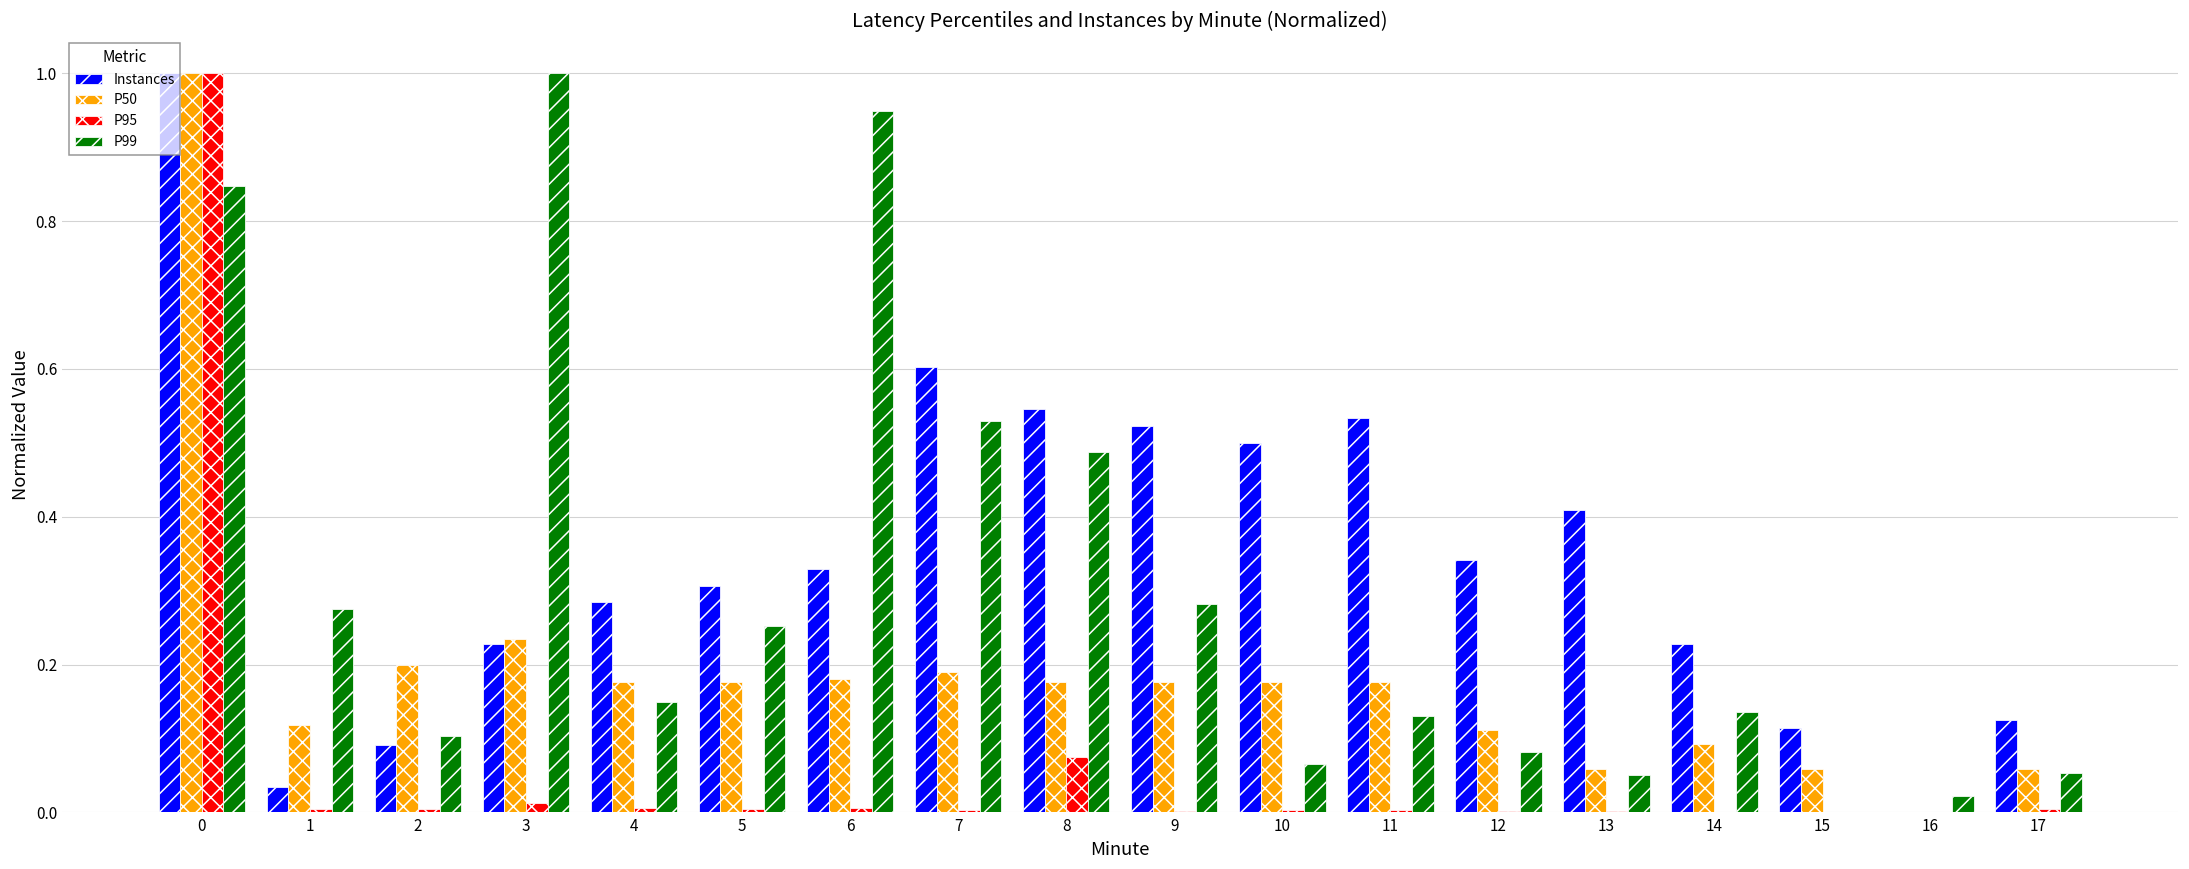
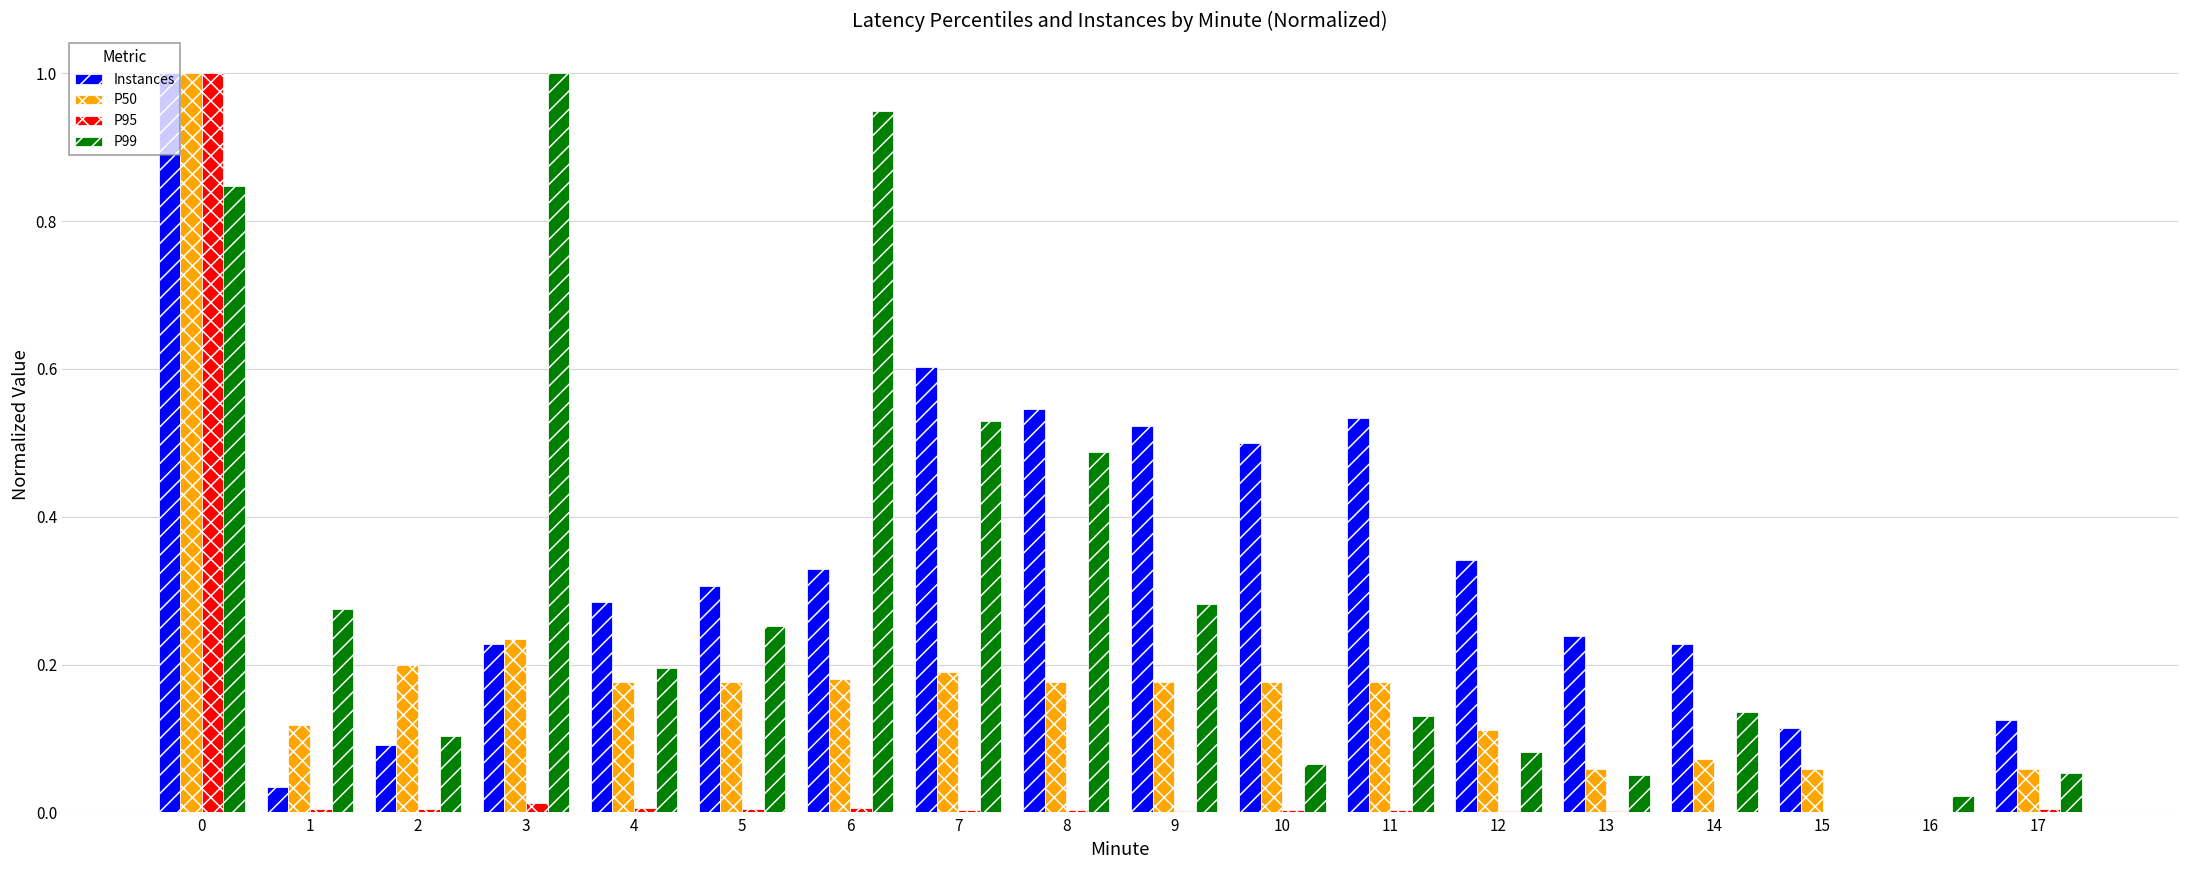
  {
    "Instances": {
      "1": 0.03,
      "2": 0.09,
      "3": 0.23,
      "4": 0.28,
      "5": 0.31,
      "6": 0.33,
      "7": 0.60,
      "8": 0.55,
      "9": 0.52,
      "10": 0.50,
      "11": 0.53,
      "12": 0.34,
-     "13": 0.41,
+     "13": 0.24,
      "14": 0.23,
      "15": 0.11,
      "16": 0.00,
      "17": 0.13
    },
    "P50": {
      "0": 1.00,
      "1": 0.12,
      "2": 0.20,
      "3": 0.24,
      "4": 0.18,
      "5": 0.18,
      "6": 0.18,
      "7": 0.19,
      "8": 0.18,
      "9": 0.18,
      "10": 0.18,
      "11": 0.18,
      "12": 0.11,
      "13": 0.06,
-     "14": 0.09,
+     "14": 0.07,
      "15": 0.06,
      "16": 0.00,
      "17": 0.06
    },
    "P95": {
      "0": 1.00,
      "1": 0.00,
      "2": 0.01,
      "3": 0.01,
      "4": 0.01,
      "5": 0.01,
      "6": 0.01,
-     "8": 0.07,
+     "8": 0.00,
      "11": 0.00,
      "16": 0.00,
      "17": 0.00
    },
    "P99": {
      "0": 0.85,
      "1": 0.28,
      "2": 0.10,
      "3": 1.00,
-     "4": 0.15,
+     "4": 0.20,
      "5": 0.25,
      "6": 0.95,
      "7": 0.53,
      "8": 0.49,
      "9": 0.28,
      "10": 0.07,
      "11": 0.13,
      "12": 0.08,
      "13": 0.05,
      "14": 0.14,
      "15": 0.00,
      "16": 0.02,
      "17": 0.05
    }
  }
